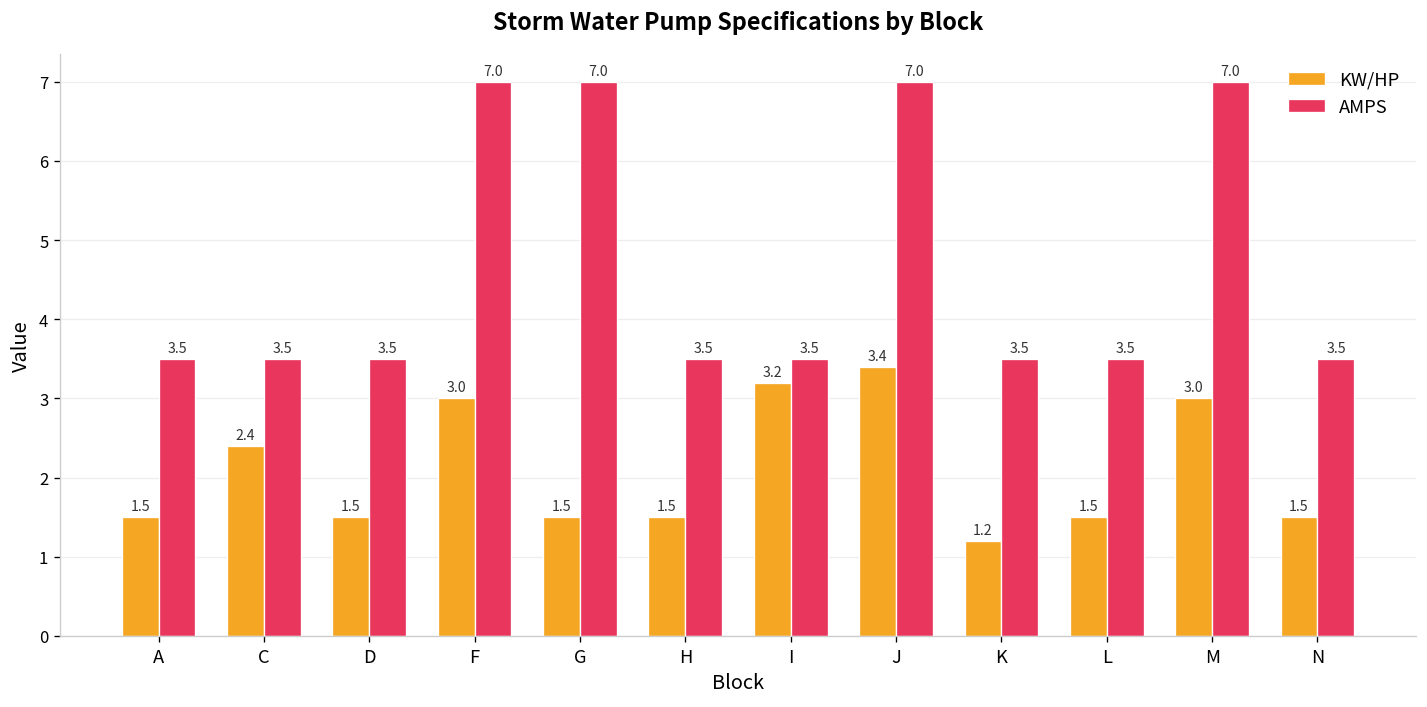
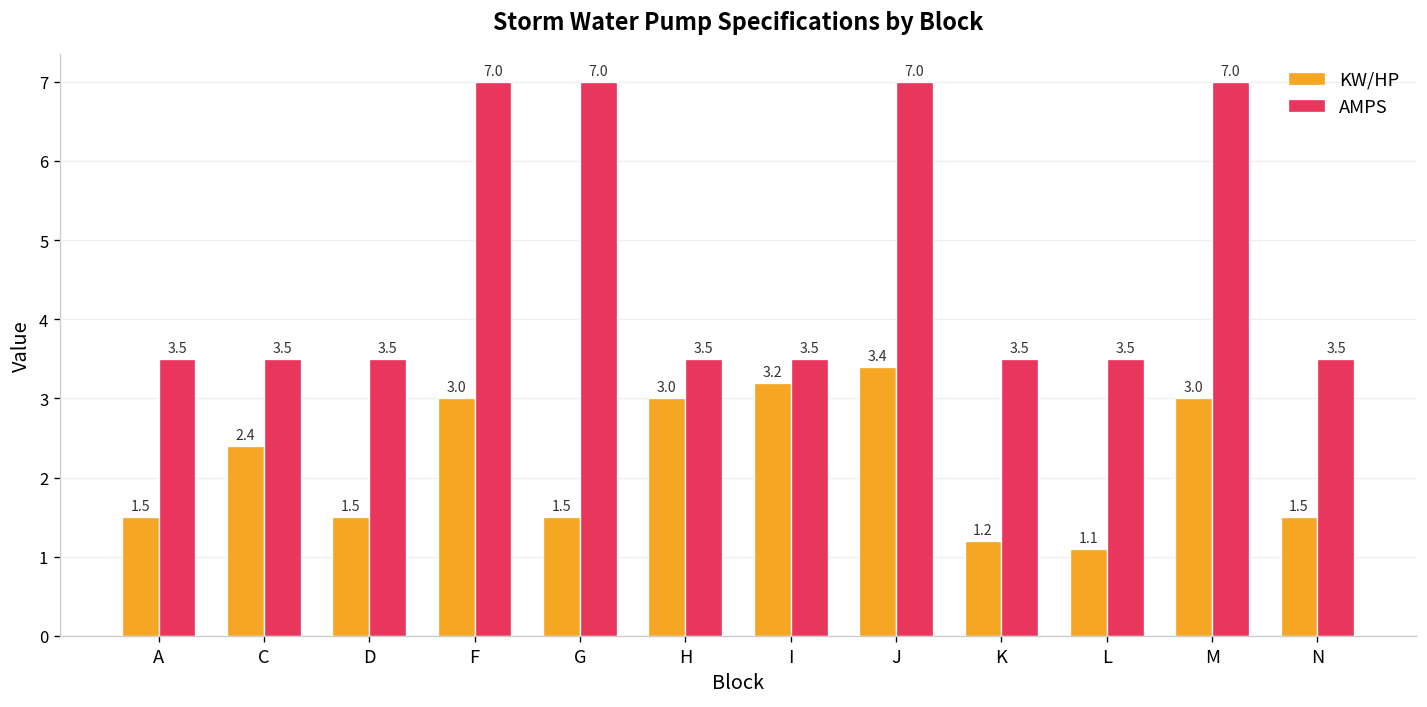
  {
    "KW/HP": {
      "A": 1.5,
      "C": 2.4,
      "D": 1.5,
      "F": 3.0,
      "G": 1.5,
-     "H": 1.5,
+     "H": 3.0,
      "I": 3.2,
      "J": 3.4,
      "K": 1.2,
-     "L": 1.5,
+     "L": 1.1,
      "M": 3.0,
      "N": 1.5
    },
    "AMPS": {
      "A": 3.5,
      "C": 3.5,
      "D": 3.5,
      "F": 7.0,
      "G": 7.0,
      "H": 3.5,
      "I": 3.5,
      "J": 7.0,
      "K": 3.5,
      "L": 3.5,
      "M": 7.0,
      "N": 3.5
    }
  }
